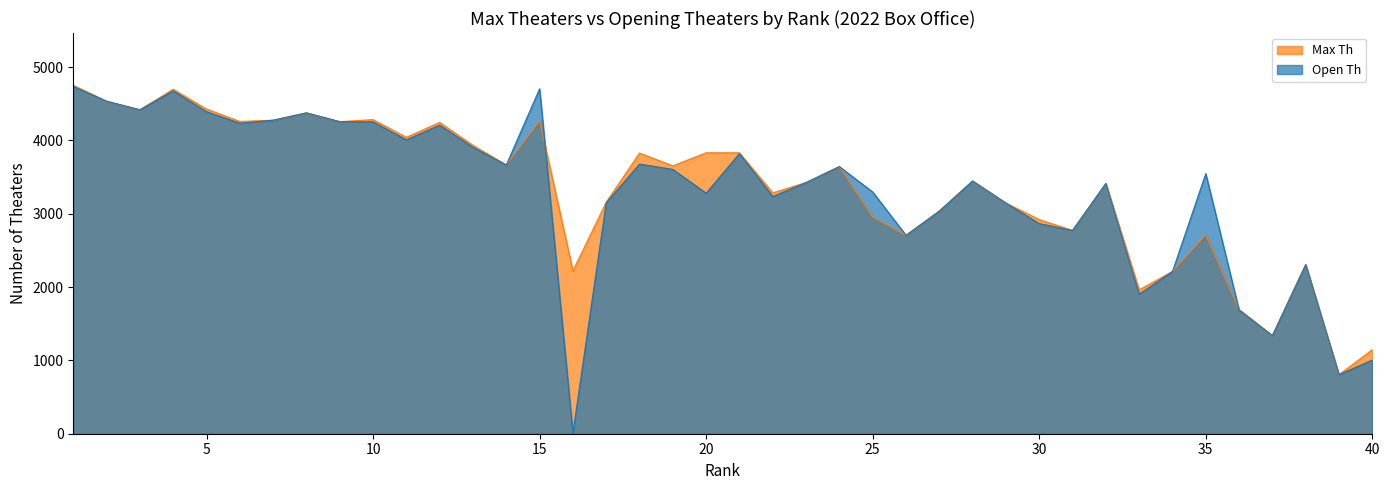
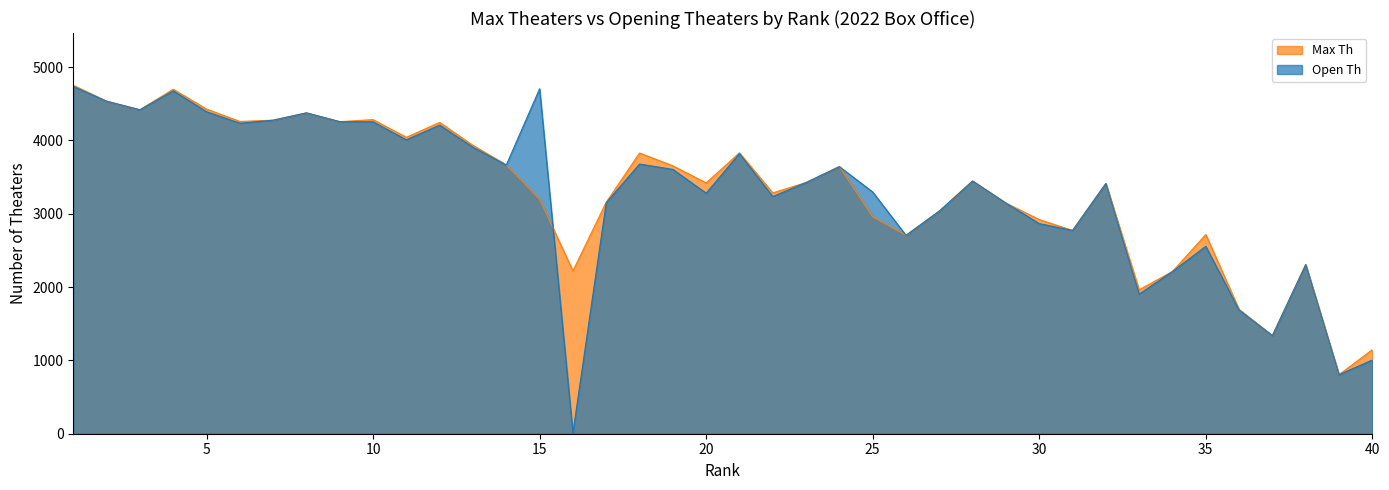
  {
    "Max Th": {
      "5": 4400,
-     "15": 4300,
-     "20": 3800,
+     "15": 3200,
+     "20": 3400,
      "25": 3000,
      "30": 2900,
      "35": 2700,
      "40": 1100
    },
    "Open Th": {
      "5": 4400,
      "15": 4700,
      "20": 3300,
      "25": 3300,
      "30": 2900,
-     "35": 3500,
+     "35": 2600,
      "40": 1000
    }
  }
